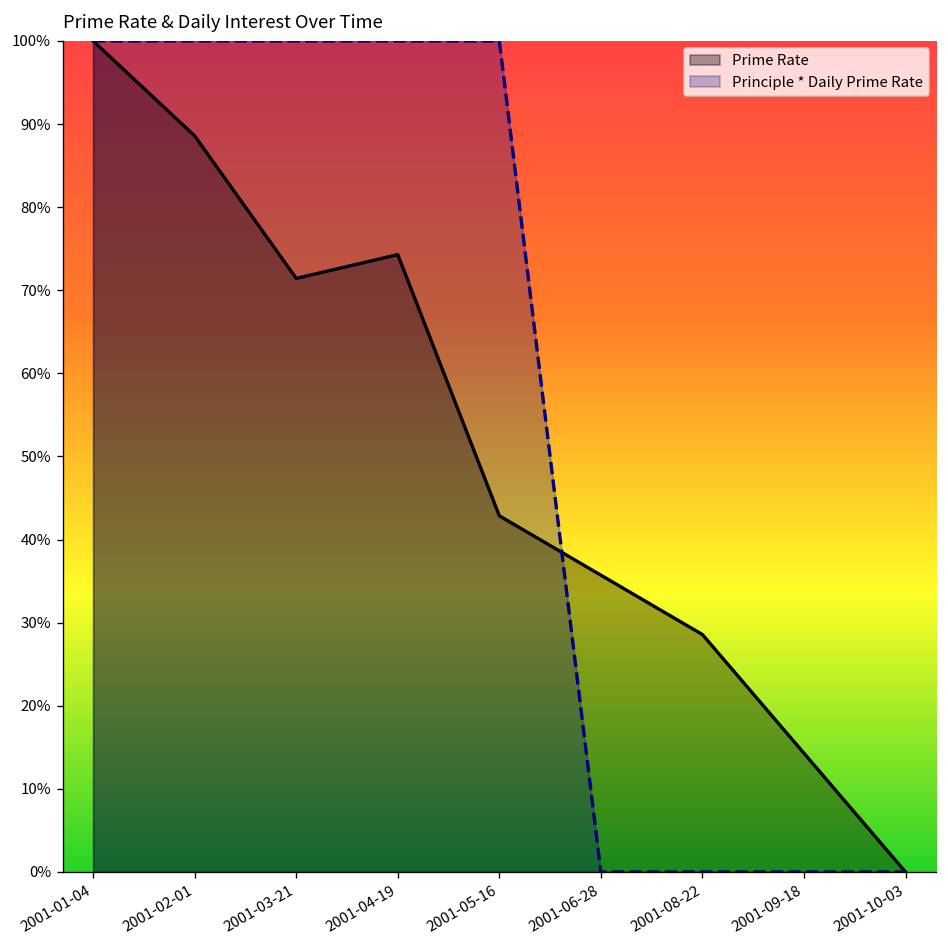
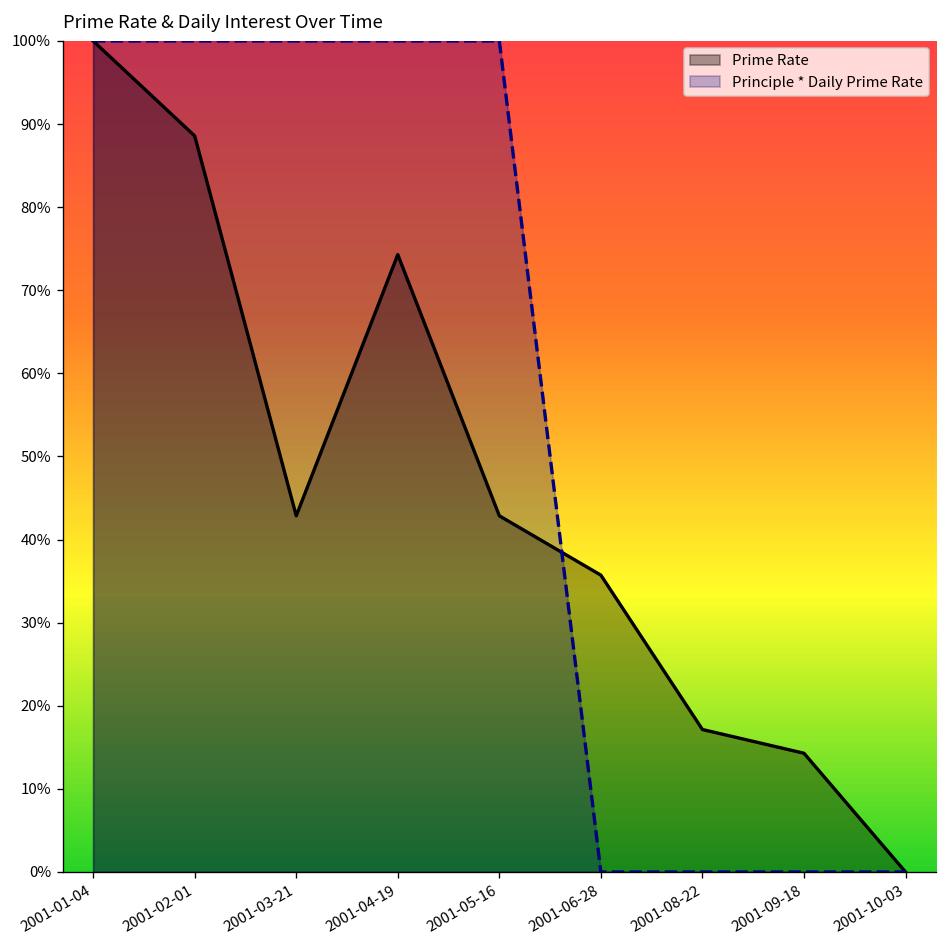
  {
    "Prime Rate": {
      "2001-02-01": "89%",
-     "2001-03-21": "71%",
+     "2001-03-21": "43%",
      "2001-04-19": "74%",
      "2001-05-16": "43%",
      "2001-06-28": "36%",
-     "2001-08-22": "29%",
+     "2001-08-22": "17%",
      "2001-09-18": "14%"
    },
    "Principle * Daily Prime Rate": {
      "2001-02-01": "100%",
      "2001-03-21": "100%",
      "2001-04-19": "100%",
      "2001-05-16": "100%",
      "2001-06-28": "0%",
      "2001-08-22": "0%",
      "2001-09-18": "0%"
    }
  }
